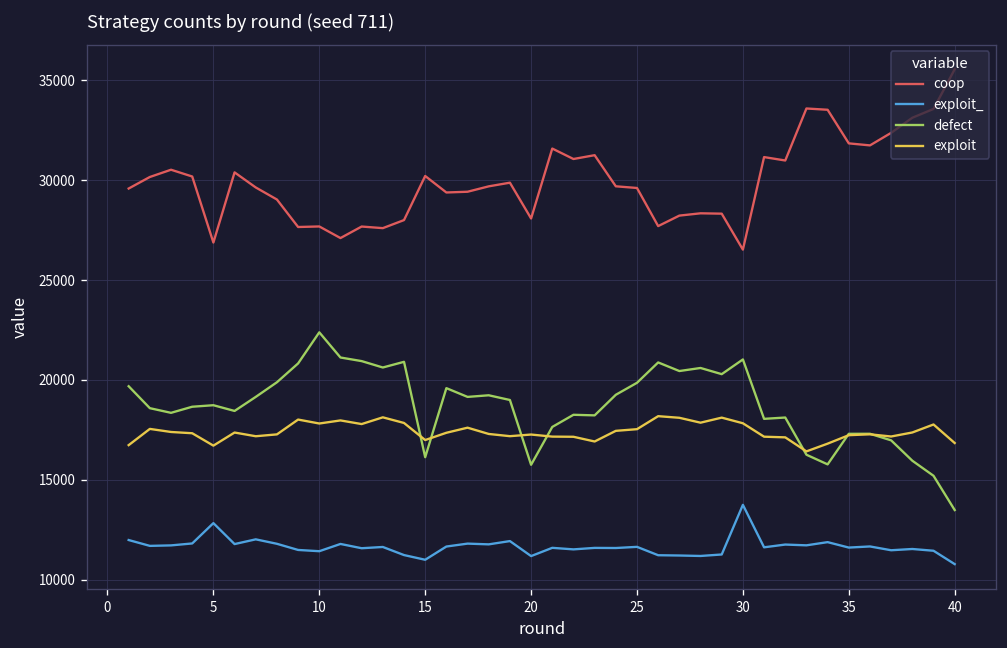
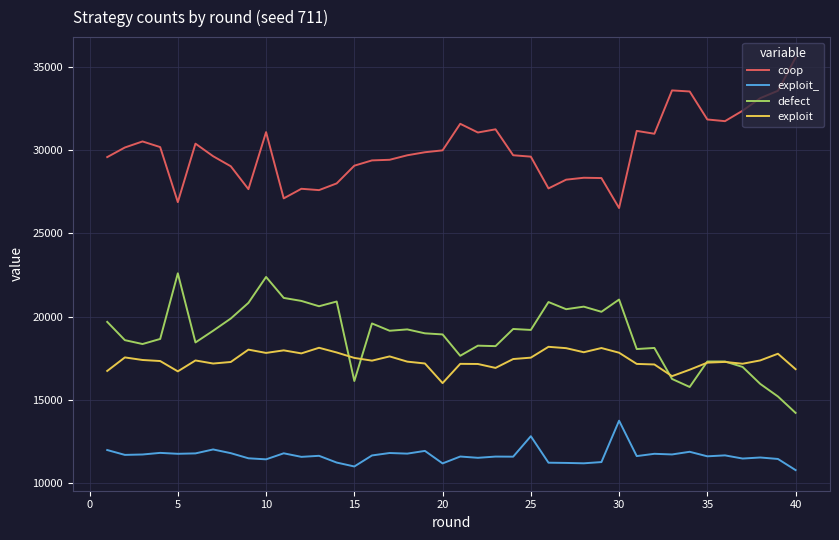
  {
    "coop": {
      "5": 26900,
-     "10": 27700,
-     "15": 30200,
-     "20": 28100,
+     "10": 31100,
+     "15": 29100,
+     "20": 30000,
      "25": 29600,
      "30": 26500,
      "35": 31800
    },
    "exploit_": {
-     "5": 12800,
+     "5": 11800,
      "10": 11400,
      "15": 11000,
      "20": 11200,
-     "25": 11700,
+     "25": 12800,
      "30": 13800,
      "35": 11600,
      "40": 10800
    },
    "defect": {
-     "5": 18700,
+     "5": 22600,
      "10": 22400,
      "15": 16100,
-     "20": 15800,
-     "25": 19900,
+     "20": 18900,
+     "25": 19200,
      "30": 21000,
-     "40": 13500
+     "40": 14200
    },
    "exploit": {
      "5": 16700,
      "10": 17800,
-     "15": 17000,
-     "20": 17300,
+     "15": 17500,
+     "20": 16000,
      "25": 17500,
      "30": 17800,
      "40": 16800
    }
  }
